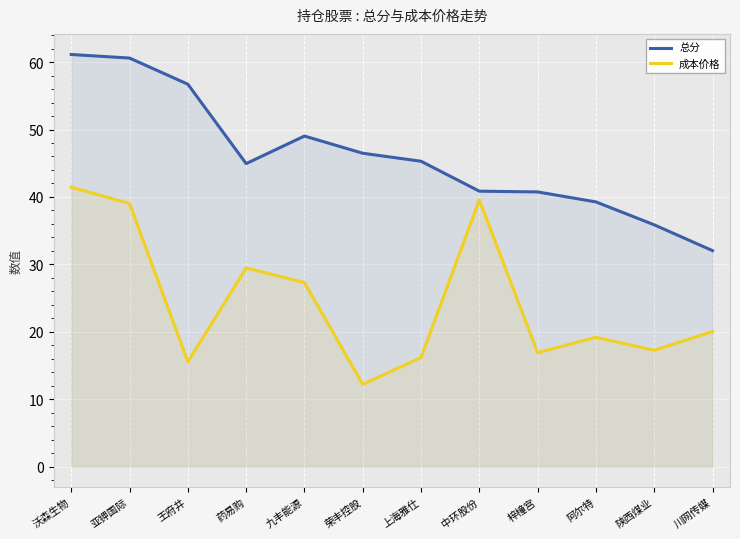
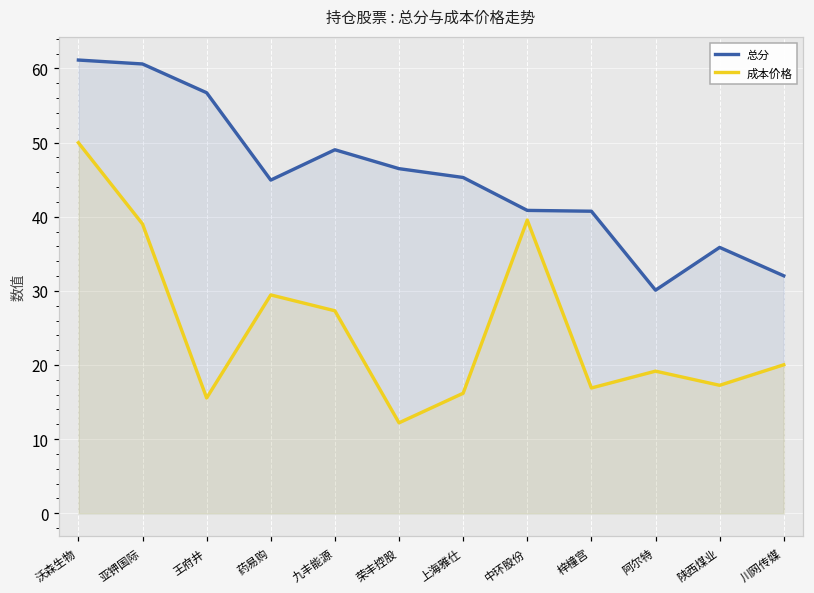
  {
    "总分": {
      "沃森生物": 61,
      "亚钾国际": 61,
      "王府井": 57,
      "药易购": 45,
      "九丰能源": 49,
      "荣丰控股": 46,
      "上海雅仕": 45,
      "中环股份": 41,
      "梓橦宫": 41,
-     "阿尔特": 39,
+     "阿尔特": 30,
      "陕西煤业": 36,
      "川网传媒": 32
    },
    "成本价格": {
-     "沃森生物": 41,
+     "沃森生物": 50,
      "亚钾国际": 39,
      "王府井": 16,
      "药易购": 29,
      "九丰能源": 27,
      "荣丰控股": 12,
      "上海雅仕": 16,
      "中环股份": 40,
      "梓橦宫": 17,
      "阿尔特": 19,
      "陕西煤业": 17,
      "川网传媒": 20
    }
  }
